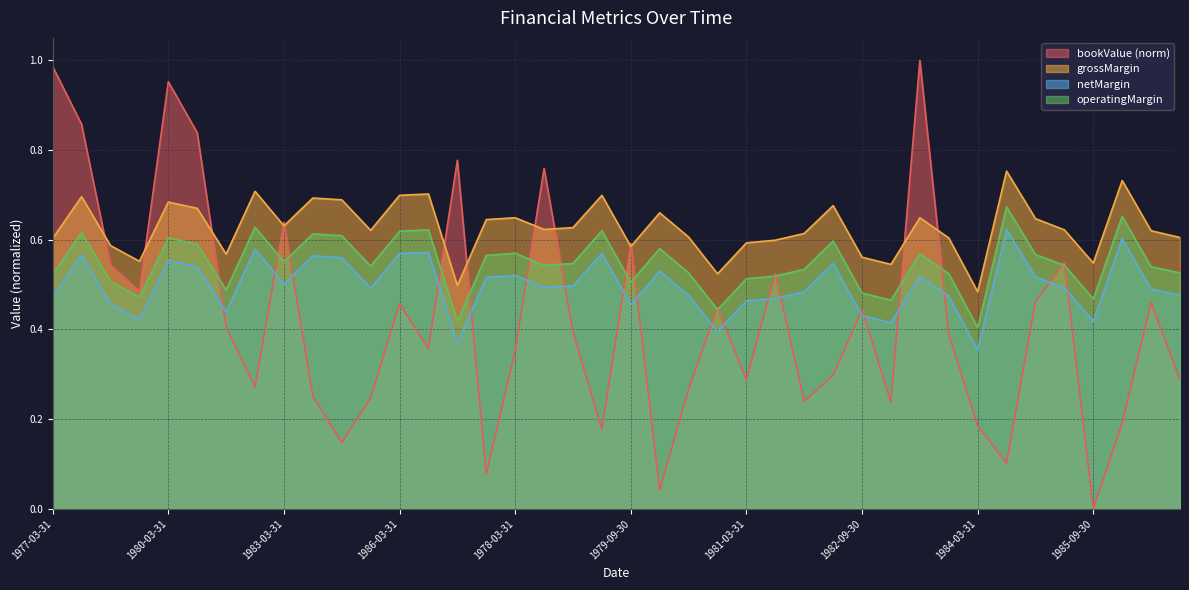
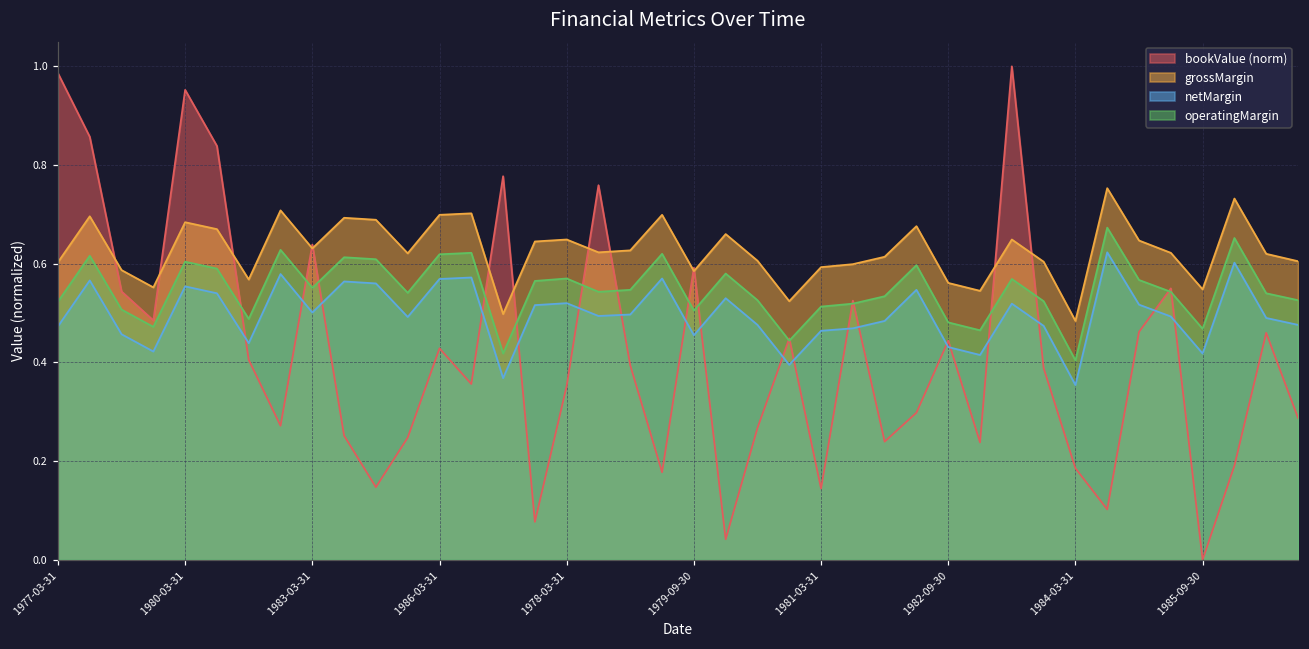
  {
    "bookValue (norm)": {
      "1977-03-31": 0.99,
      "1980-03-31": 0.95,
      "1983-03-31": 0.64,
-     "1986-03-31": 0.46,
+     "1986-03-31": 0.43,
      "1978-03-31": 0.35,
      "1979-09-30": 0.59,
-     "1981-03-31": 0.29,
+     "1981-03-31": 0.14,
      "1982-09-30": 0.44,
      "1984-03-31": 0.19,
      "1985-09-30": 0.00
    },
    "grossMargin": {
      "1977-03-31": 0.60,
      "1980-03-31": 0.68,
      "1983-03-31": 0.63,
      "1986-03-31": 0.70,
      "1978-03-31": 0.65,
      "1979-09-30": 0.59,
      "1981-03-31": 0.59,
      "1982-09-30": 0.56,
      "1984-03-31": 0.48,
      "1985-09-30": 0.55
    },
    "netMargin": {
      "1977-03-31": 0.47,
      "1980-03-31": 0.55,
      "1983-03-31": 0.50,
      "1986-03-31": 0.57,
      "1978-03-31": 0.52,
      "1979-09-30": 0.46,
      "1981-03-31": 0.46,
      "1982-09-30": 0.43,
      "1984-03-31": 0.35,
      "1985-09-30": 0.42
    },
    "operatingMargin": {
      "1977-03-31": 0.52,
      "1980-03-31": 0.60,
      "1983-03-31": 0.55,
      "1986-03-31": 0.62,
      "1978-03-31": 0.57,
      "1979-09-30": 0.51,
      "1981-03-31": 0.51,
      "1982-09-30": 0.48,
      "1984-03-31": 0.40,
      "1985-09-30": 0.47
    }
  }
